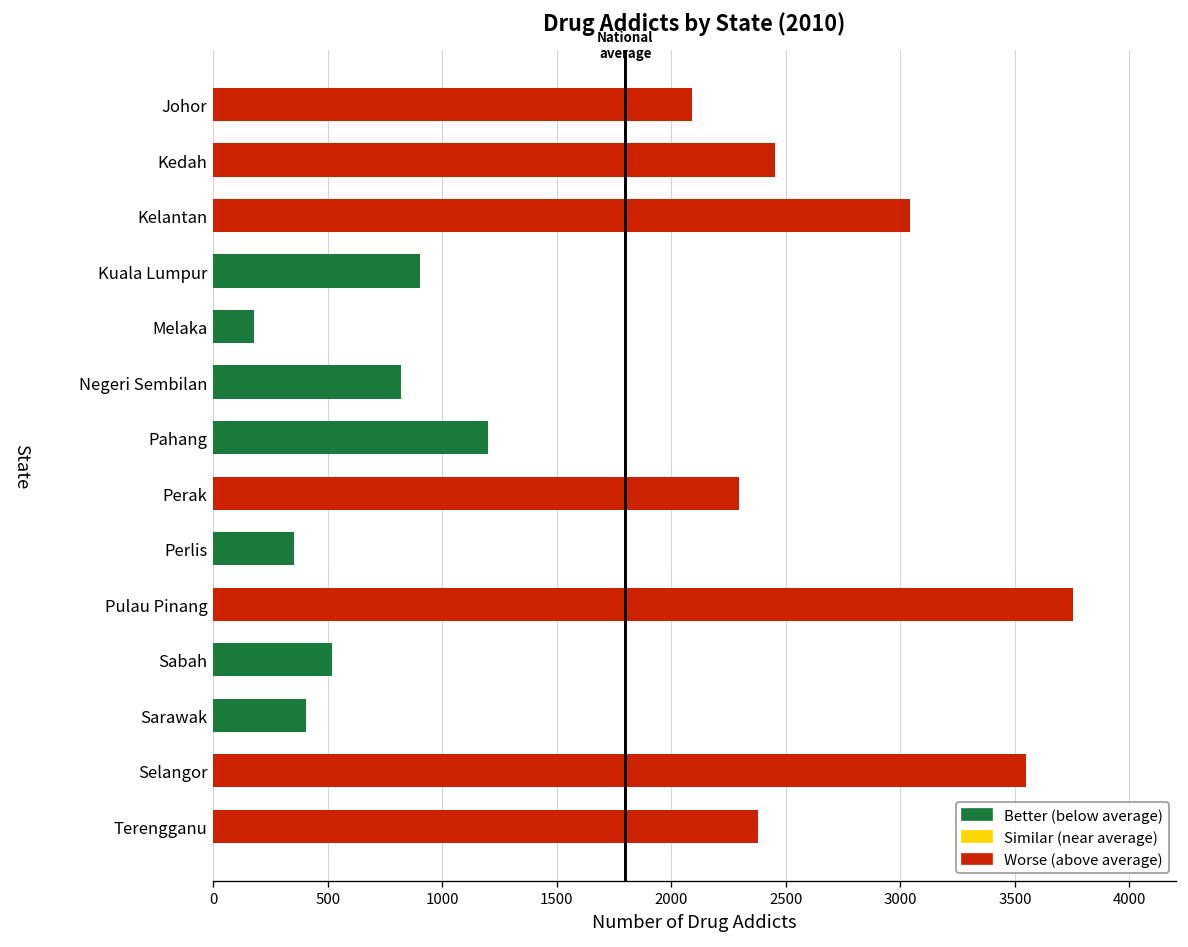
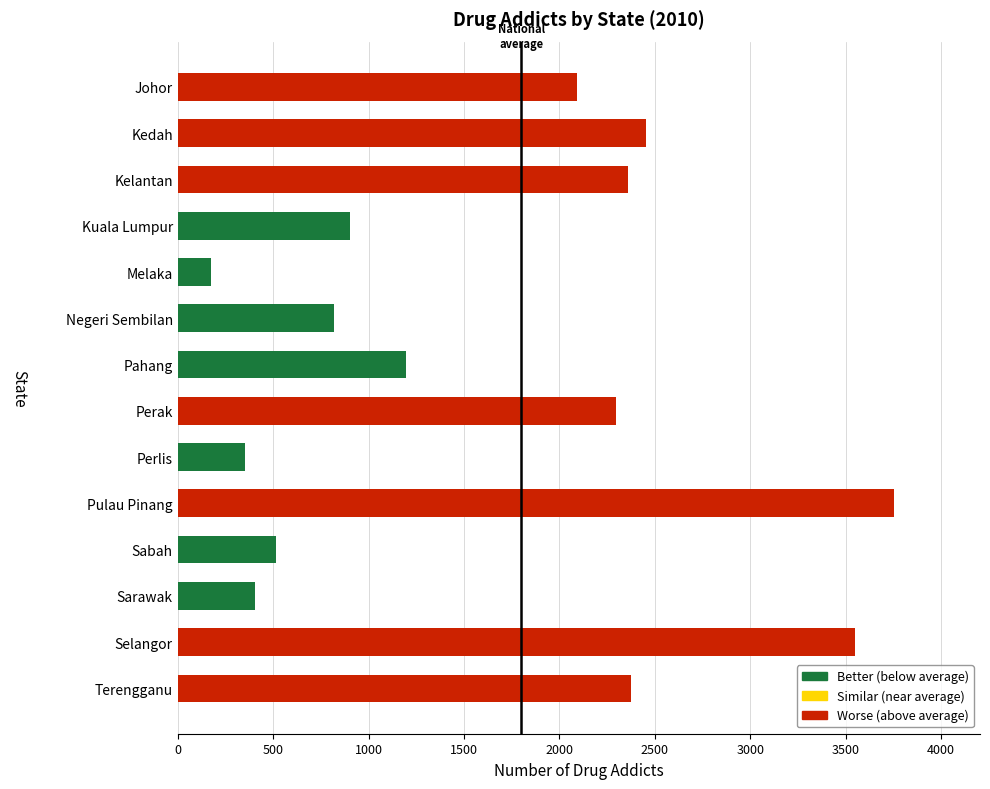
  {
    "Johor": 2090,
    "Kedah": 2450,
-   "Kelantan": 3040,
+   "Kelantan": 2360,
    "Kuala Lumpur": 900,
    "Melaka": 180,
    "Negeri Sembilan": 820,
    "Pahang": 1200,
    "Perak": 2300,
    "Perlis": 350,
    "Pulau Pinang": 3750,
    "Sabah": 520,
    "Sarawak": 410,
    "Selangor": 3550,
    "Terengganu": 2380
  }
